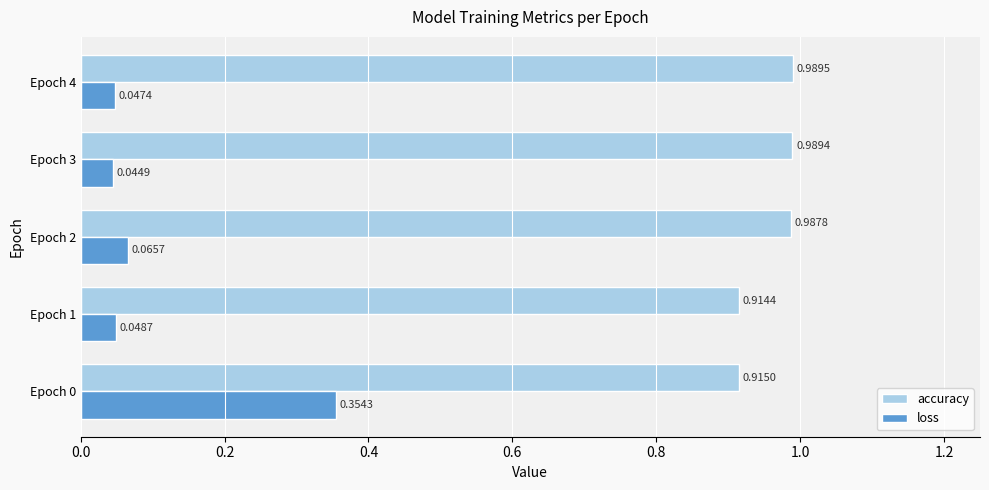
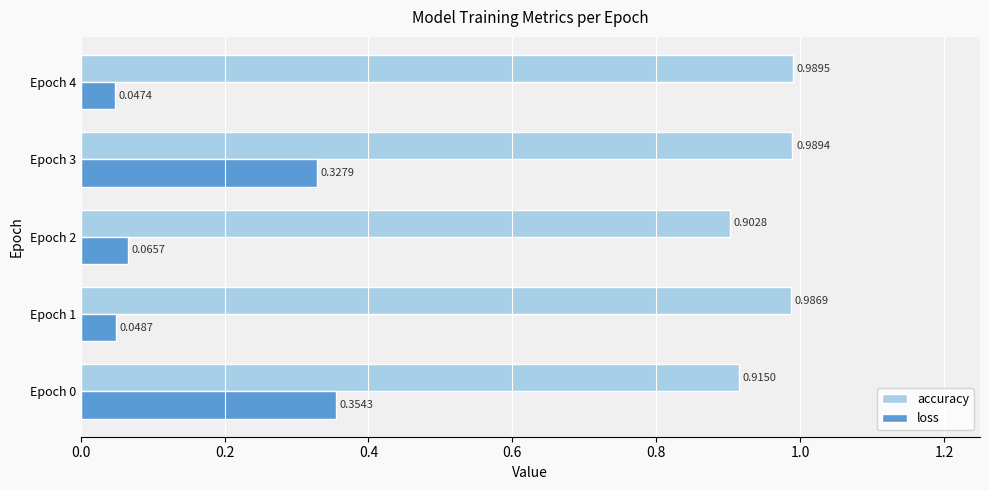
  {
    "accuracy": {
      "Epoch 4": 0.9895,
      "Epoch 3": 0.9894,
-     "Epoch 2": 0.9878,
-     "Epoch 1": 0.9144,
+     "Epoch 2": 0.9028,
+     "Epoch 1": 0.9869,
      "Epoch 0": 0.9150
    },
    "loss": {
      "Epoch 4": 0.0474,
-     "Epoch 3": 0.0449,
+     "Epoch 3": 0.3279,
      "Epoch 2": 0.0657,
      "Epoch 1": 0.0487,
      "Epoch 0": 0.3543
    }
  }
